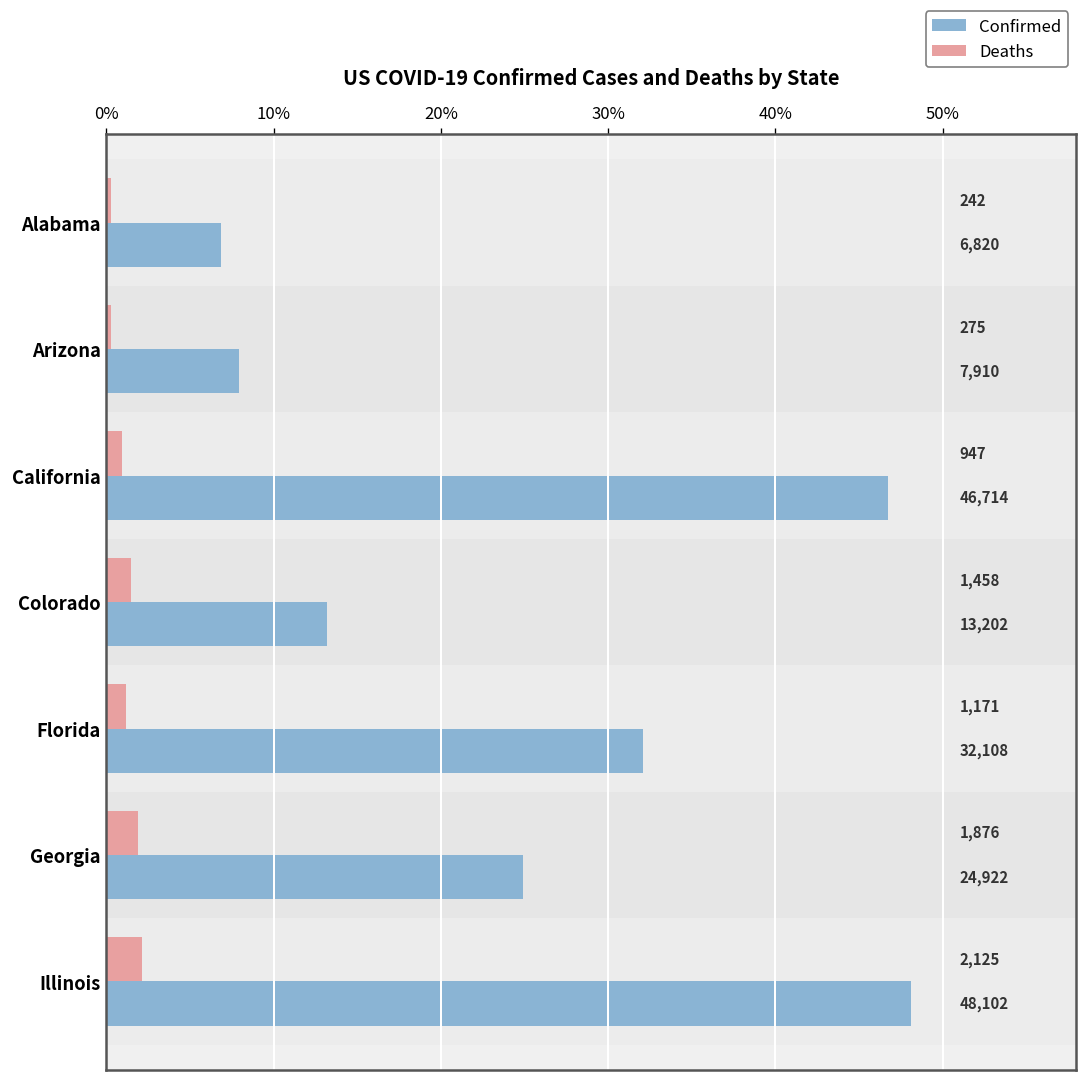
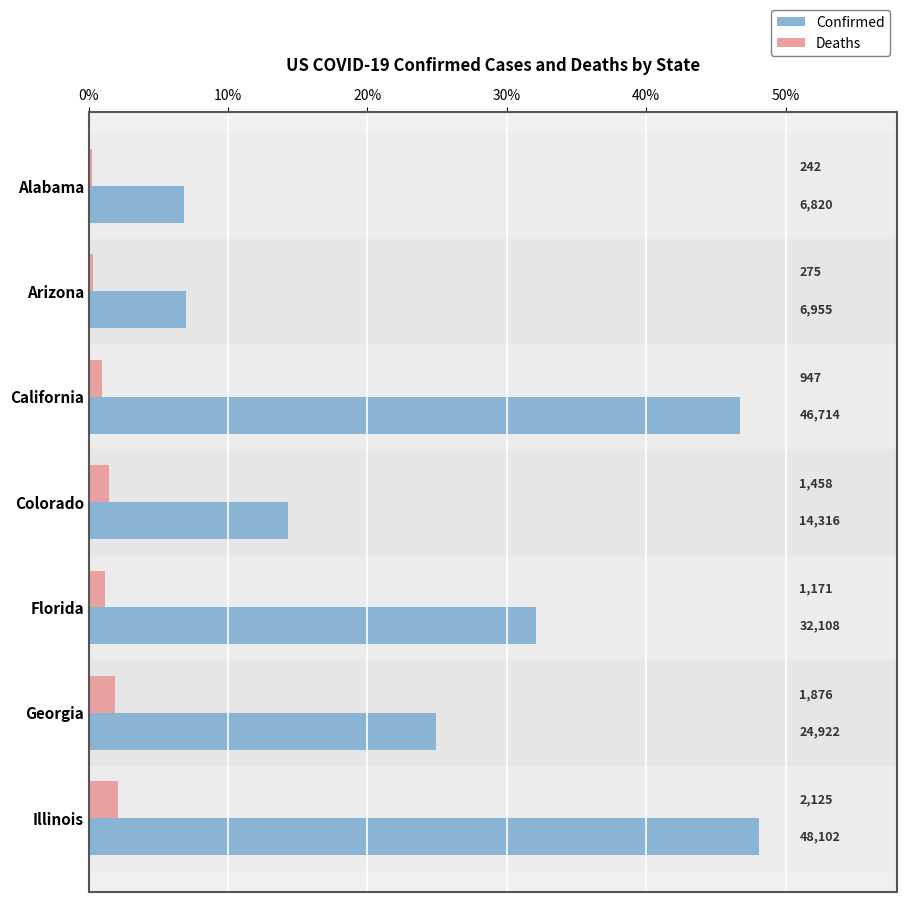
  {
    "Confirmed": {
-     "Arizona": "7,910",
-     "Colorado": "13,202"
+     "Arizona": "6,955",
+     "Colorado": "14,316"
    },
    "Deaths": {
      "Alabama": "0.2%",
      "Arizona": "0.3%",
      "California": "0.9%",
      "Colorado": "1.5%",
      "Florida": "1.2%",
      "Georgia": "1.9%",
      "Illinois": "2.1%"
    }
  }
